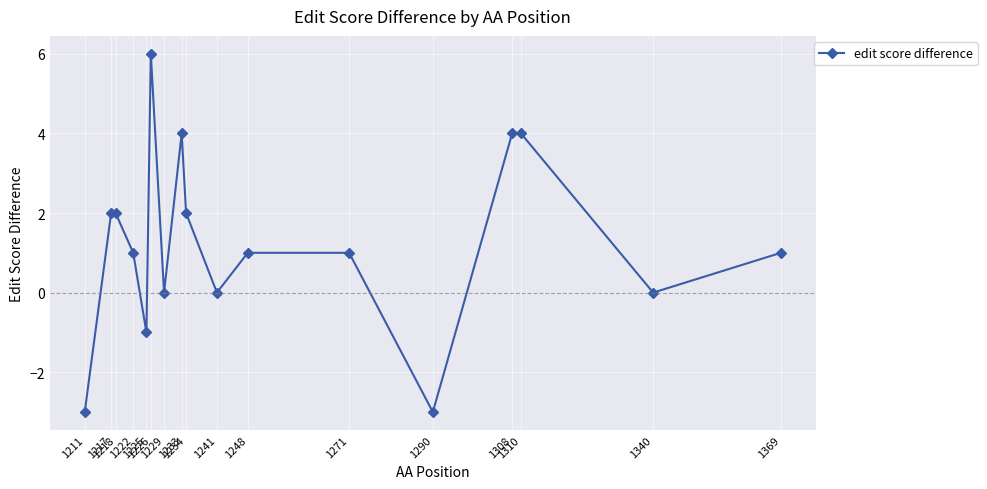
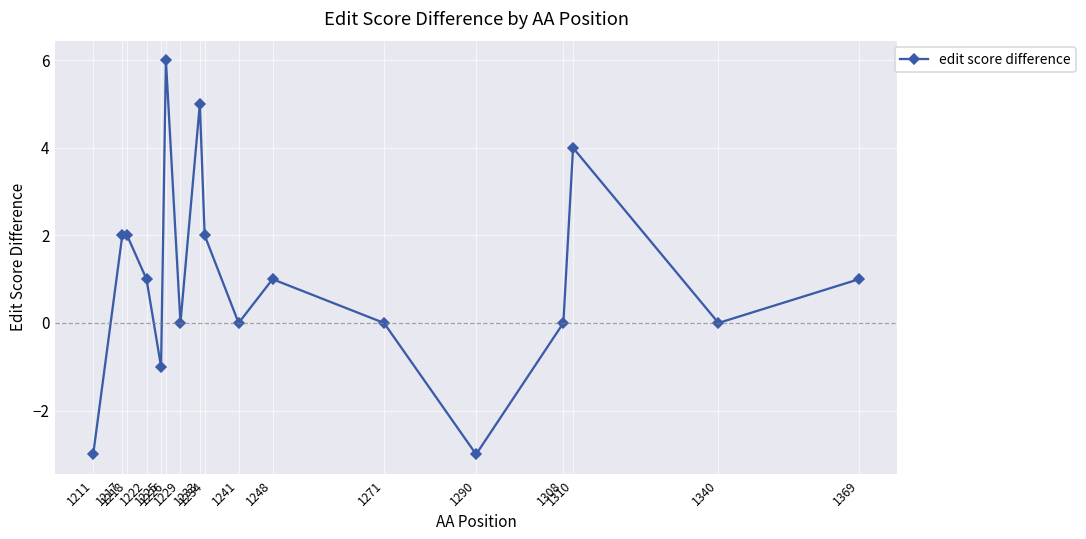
  {
    "1211": -3,
    "1217": 2,
    "1218": 2,
    "1222": 1,
    "1225": -1,
    "1226": 6,
    "1229": 0,
-   "1233": 4,
+   "1233": 5,
    "1234": 2,
    "1241": 0,
    "1248": 1,
-   "1271": 1,
+   "1271": 0,
    "1290": -3,
-   "1308": 4,
+   "1308": 0,
    "1310": 4,
    "1340": 0,
    "1369": 1
  }
